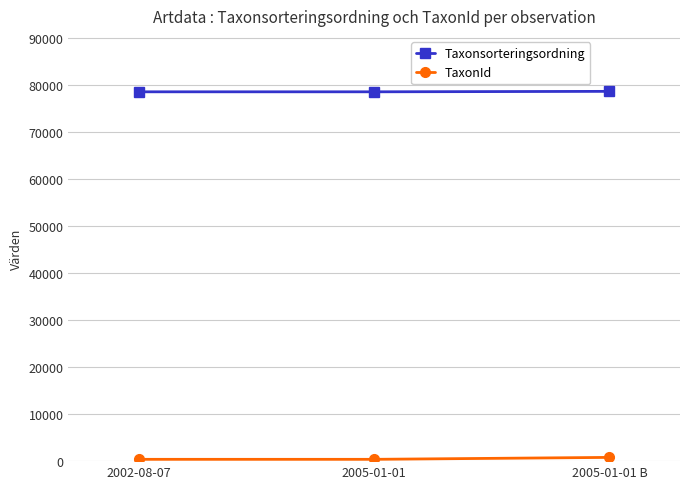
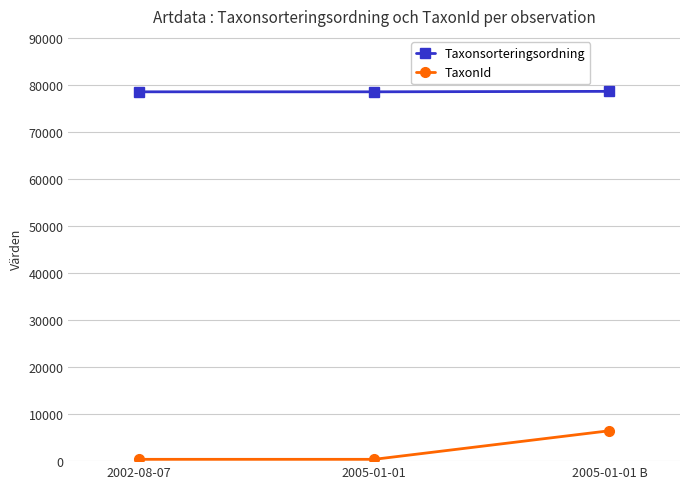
  {
    "Taxonsorteringsordning": {
      "2002-08-07": 78000,
      "2005-01-01": 78000,
      "2005-01-01 B": 79000
    },
    "TaxonId": {
      "2002-08-07": 0,
      "2005-01-01": 0,
-     "2005-01-01 B": 1000
+     "2005-01-01 B": 6000
    }
  }
